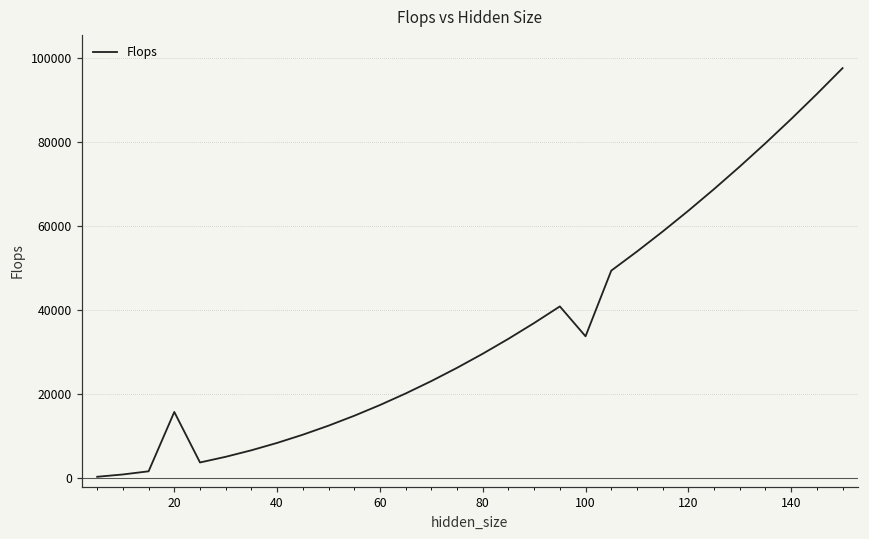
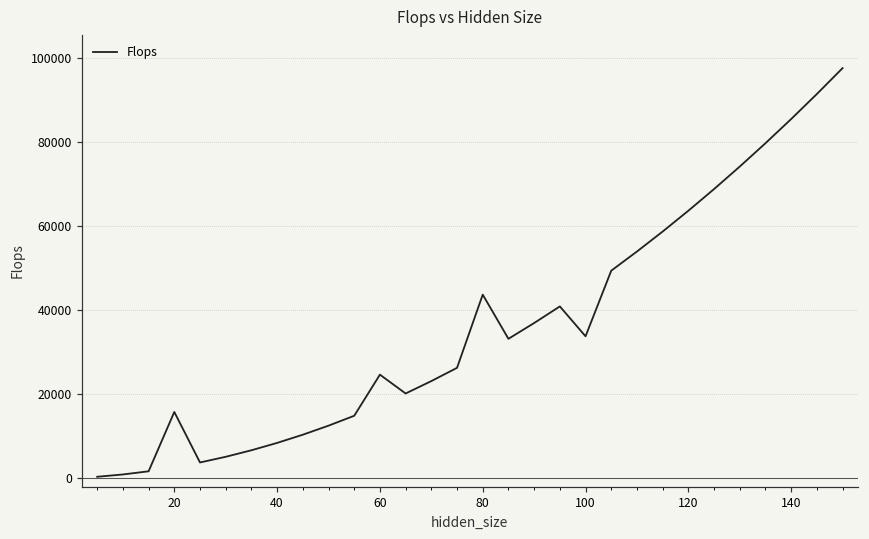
  {
    "20": 16000,
    "40": 8000,
-   "60": 17000,
-   "80": 30000,
+   "60": 25000,
+   "80": 44000,
    "100": 34000,
    "120": 64000,
    "140": 85000
  }
